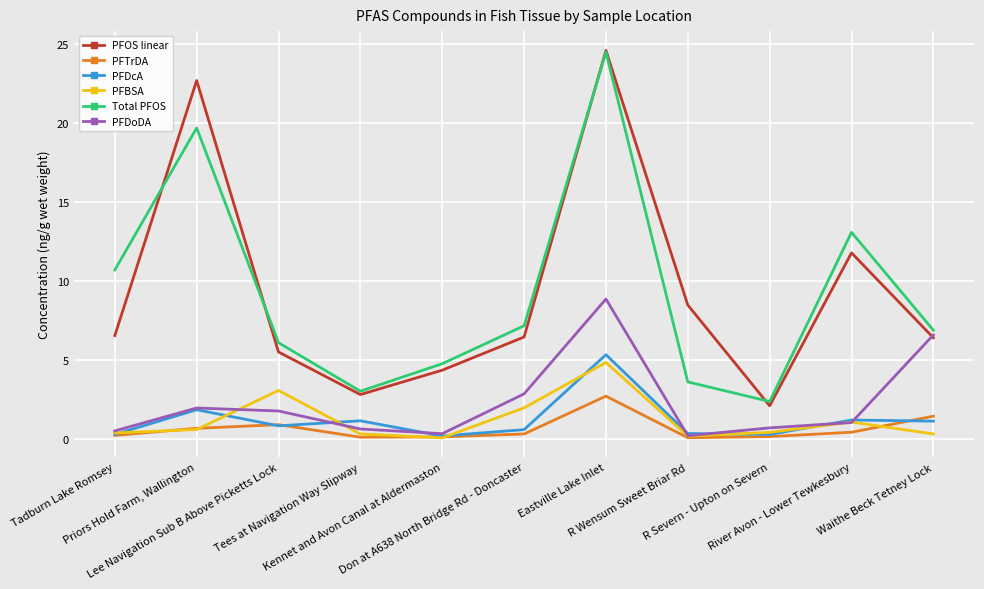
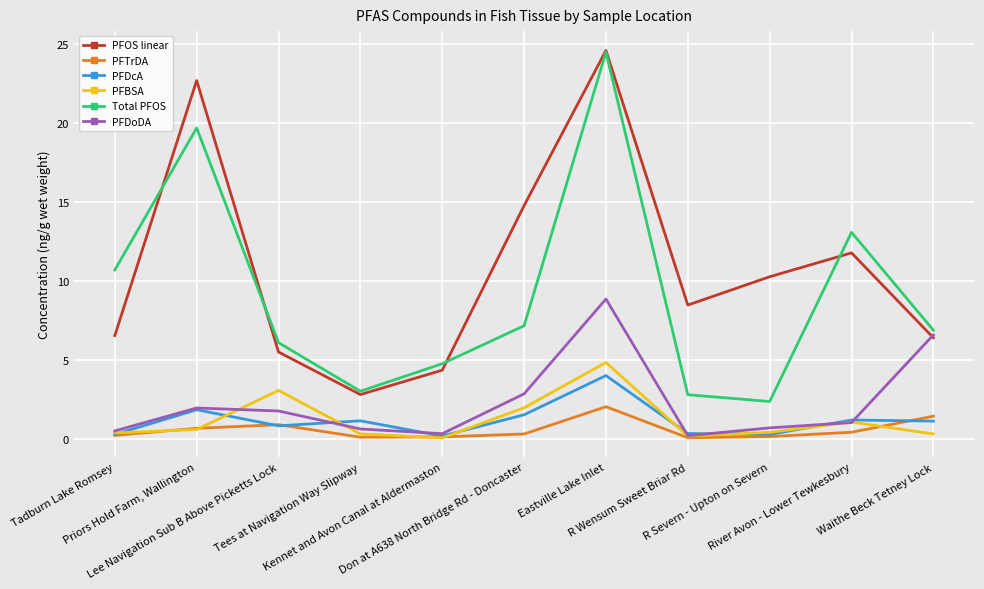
  {
    "PFOS linear": {
      "Tadburn Lake Romsey": 6.6,
      "Priors Hold Farm, Wallington": 22.7,
      "Lee Navigation Sub B Above Picketts Lock": 5.5,
      "Tees at Navigation Way Slipway": 2.8,
      "Kennet and Avon Canal at Aldermaston": 4.4,
-     "Don at A638 North Bridge Rd - Doncaster": 6.5,
+     "Don at A638 North Bridge Rd - Doncaster": 14.8,
      "R Wensum Sweet Briar Rd": 8.5,
-     "R Severn - Upton on Severn": 2.1,
+     "R Severn - Upton on Severn": 10.3,
      "River Avon - Lower Tewkesbury": 11.8,
      "Waithe Beck Tetney Lock": 6.4
    },
    "PFTrDA": {
      "Tees at Navigation Way Slipway": 0.1,
      "Don at A638 North Bridge Rd - Doncaster": 0.3,
-     "Eastville Lake Inlet": 2.7,
+     "Eastville Lake Inlet": 2.1,
      "River Avon - Lower Tewkesbury": 0.5,
      "Waithe Beck Tetney Lock": 1.5
    },
    "PFDcA": {
      "Tees at Navigation Way Slipway": 1.2,
-     "Don at A638 North Bridge Rd - Doncaster": 0.6,
-     "Eastville Lake Inlet": 5.4,
+     "Don at A638 North Bridge Rd - Doncaster": 1.6,
+     "Eastville Lake Inlet": 4.0,
      "Waithe Beck Tetney Lock": 1.2
    },
    "PFBSA": {
      "Lee Navigation Sub B Above Picketts Lock": 3.1,
      "Tees at Navigation Way Slipway": 0.4,
      "Don at A638 North Bridge Rd - Doncaster": 2.0,
      "Eastville Lake Inlet": 4.9,
      "Waithe Beck Tetney Lock": 0.3
    },
    "Total PFOS": {
      "Tadburn Lake Romsey": 10.7,
      "Priors Hold Farm, Wallington": 19.7,
      "Lee Navigation Sub B Above Picketts Lock": 6.1,
      "Tees at Navigation Way Slipway": 3.1,
      "Kennet and Avon Canal at Aldermaston": 4.8,
      "Don at A638 North Bridge Rd - Doncaster": 7.2,
-     "R Wensum Sweet Briar Rd": 3.6,
+     "R Wensum Sweet Briar Rd": 2.8,
      "R Severn - Upton on Severn": 2.4,
      "River Avon - Lower Tewkesbury": 13.1,
      "Waithe Beck Tetney Lock": 6.9
    },
    "PFDoDA": {
      "Lee Navigation Sub B Above Picketts Lock": 1.8,
      "Tees at Navigation Way Slipway": 0.7,
      "Don at A638 North Bridge Rd - Doncaster": 2.9,
      "Eastville Lake Inlet": 8.9,
      "R Severn - Upton on Severn": 0.7,
      "Waithe Beck Tetney Lock": 6.6
    }
  }
